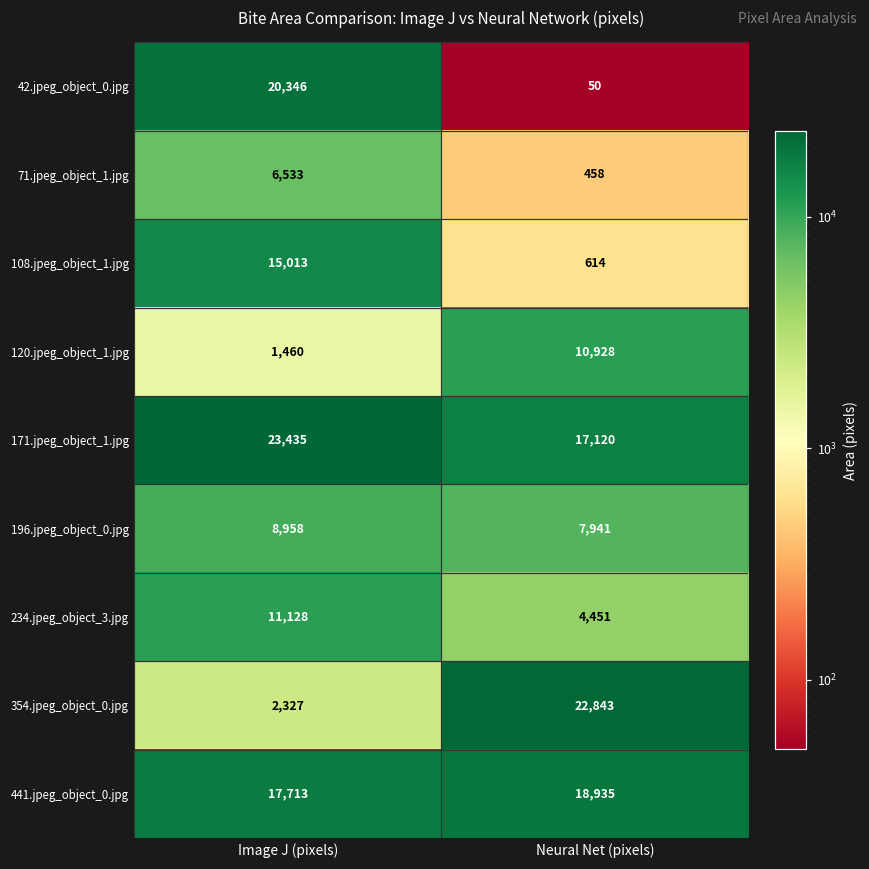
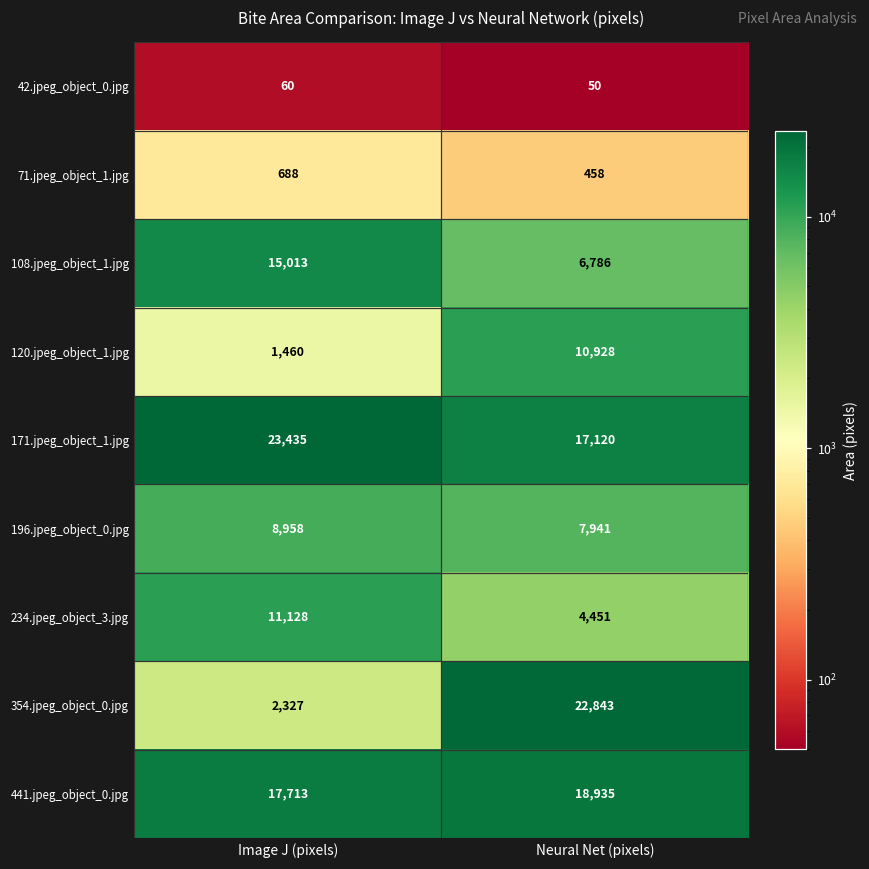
  {
    "42.jpeg_object_0.jpg": {
-     "Image J (pixels)": "20,346",
+     "Image J (pixels)": "60",
      "Neural Net (pixels)": "50"
    },
    "71.jpeg_object_1.jpg": {
-     "Image J (pixels)": "6,533",
+     "Image J (pixels)": "688",
      "Neural Net (pixels)": "458"
    },
    "108.jpeg_object_1.jpg": {
      "Image J (pixels)": "15,013",
-     "Neural Net (pixels)": "614"
+     "Neural Net (pixels)": "6,786"
    },
    "120.jpeg_object_1.jpg": {
      "Image J (pixels)": "1,460",
      "Neural Net (pixels)": "10,928"
    },
    "171.jpeg_object_1.jpg": {
      "Image J (pixels)": "23,435",
      "Neural Net (pixels)": "17,120"
    },
    "196.jpeg_object_0.jpg": {
      "Image J (pixels)": "8,958",
      "Neural Net (pixels)": "7,941"
    },
    "234.jpeg_object_3.jpg": {
      "Image J (pixels)": "11,128",
      "Neural Net (pixels)": "4,451"
    },
    "354.jpeg_object_0.jpg": {
      "Image J (pixels)": "2,327",
      "Neural Net (pixels)": "22,843"
    },
    "441.jpeg_object_0.jpg": {
      "Image J (pixels)": "17,713",
      "Neural Net (pixels)": "18,935"
    }
  }
